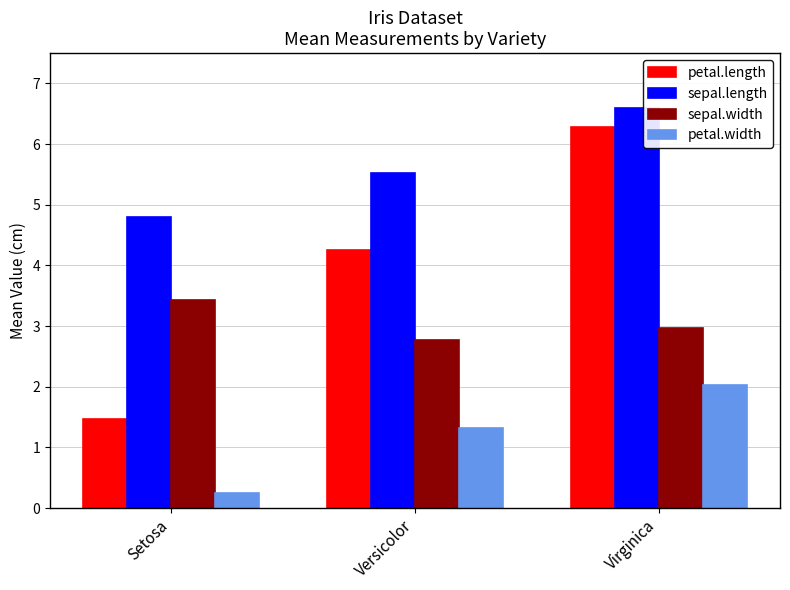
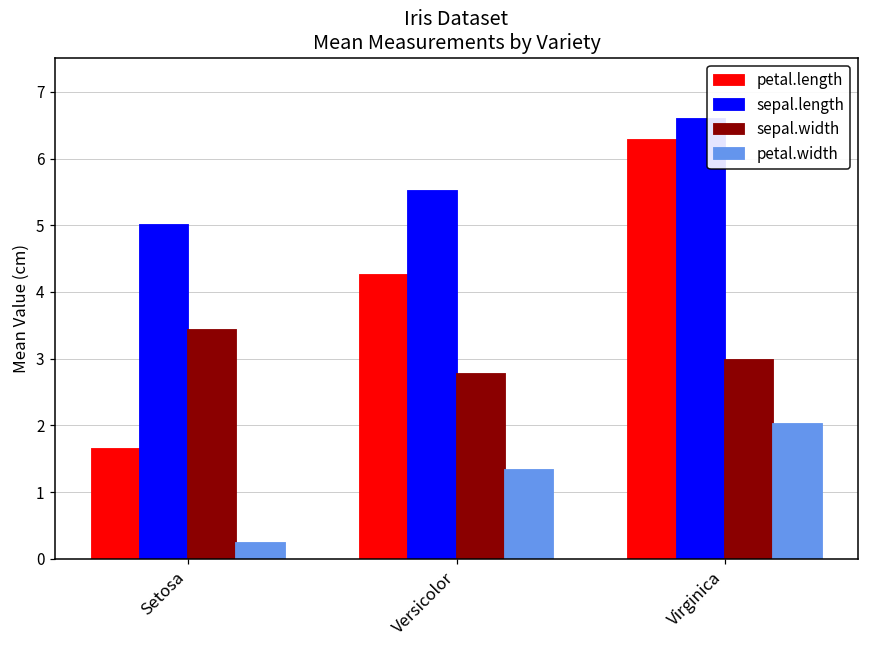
  {
    "petal.length": {
-     "Setosa": 1.5,
+     "Setosa": 1.6,
      "Versicolor": 4.3,
      "Virginica": 6.3
    },
    "sepal.length": {
-     "Setosa": 4.8,
+     "Setosa": 5.0,
      "Versicolor": 5.5,
      "Virginica": 6.6
    },
    "sepal.width": {
      "Setosa": 3.4,
      "Versicolor": 2.8,
      "Virginica": 3.0
    },
    "petal.width": {
      "Setosa": 0.2,
      "Versicolor": 1.3,
      "Virginica": 2.0
    }
  }
